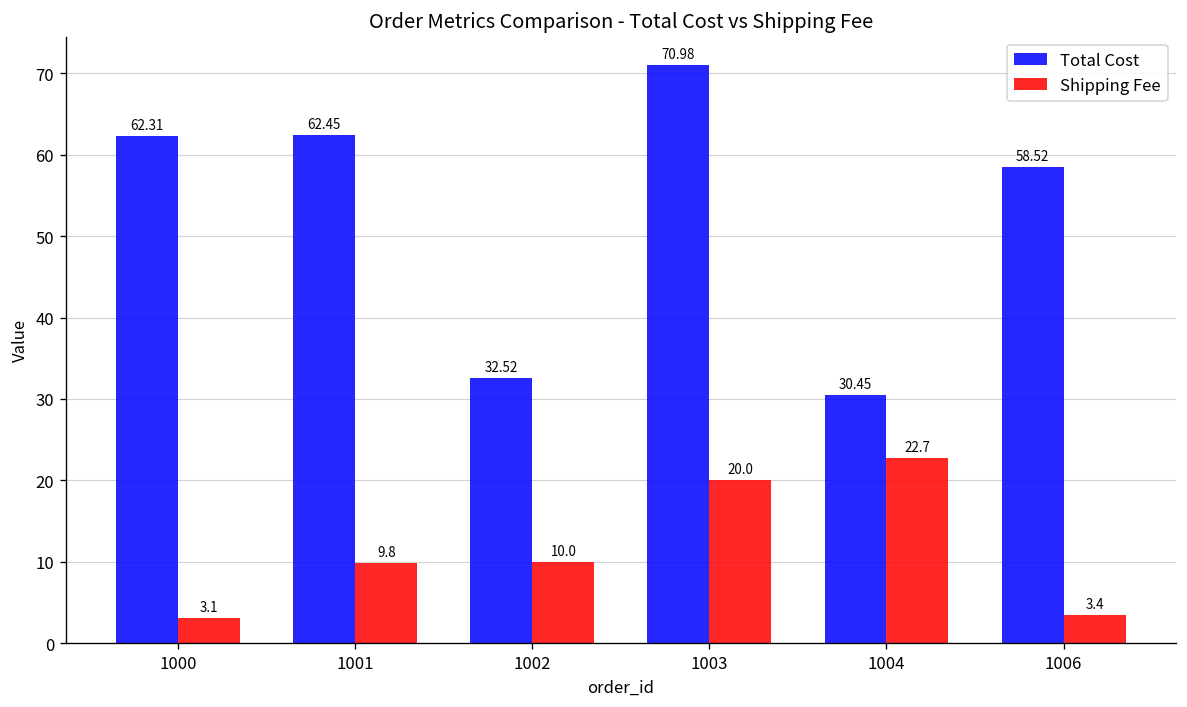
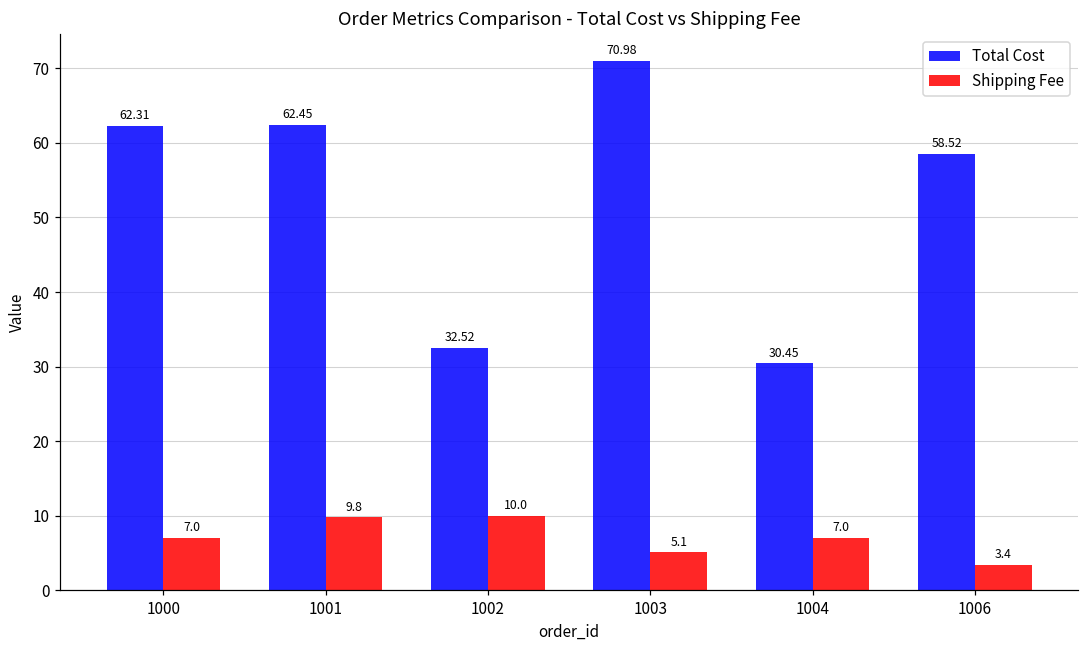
  {
    "Total Cost": {
      "1000": 62.31,
      "1001": 62.45,
      "1002": 32.52,
      "1003": 70.98,
      "1004": 30.45,
      "1006": 58.52
    },
    "Shipping Fee": {
-     "1000": 3.1,
+     "1000": 7.0,
      "1001": 9.8,
      "1002": 10.0,
-     "1003": 20.0,
-     "1004": 22.7,
+     "1003": 5.1,
+     "1004": 7.0,
      "1006": 3.4
    }
  }
